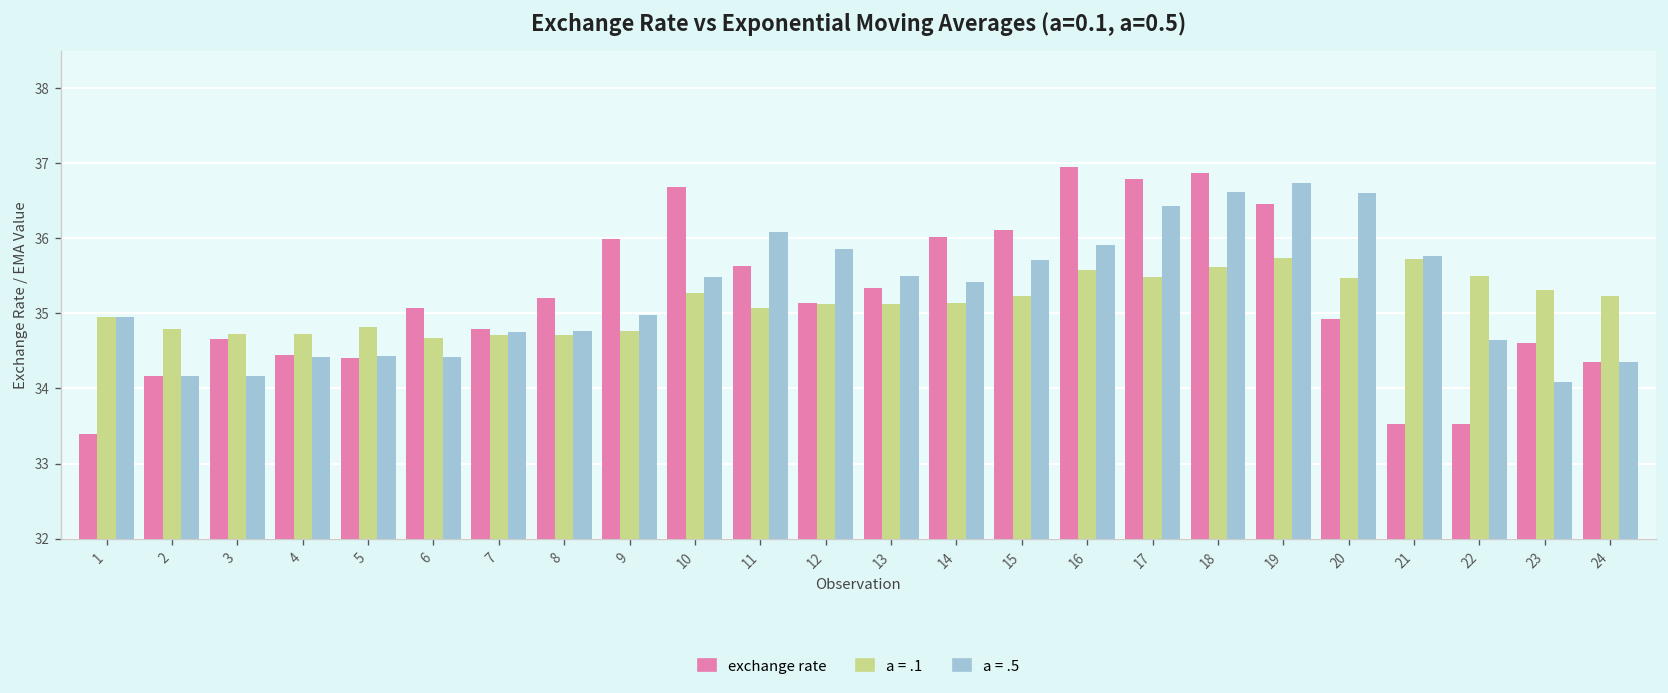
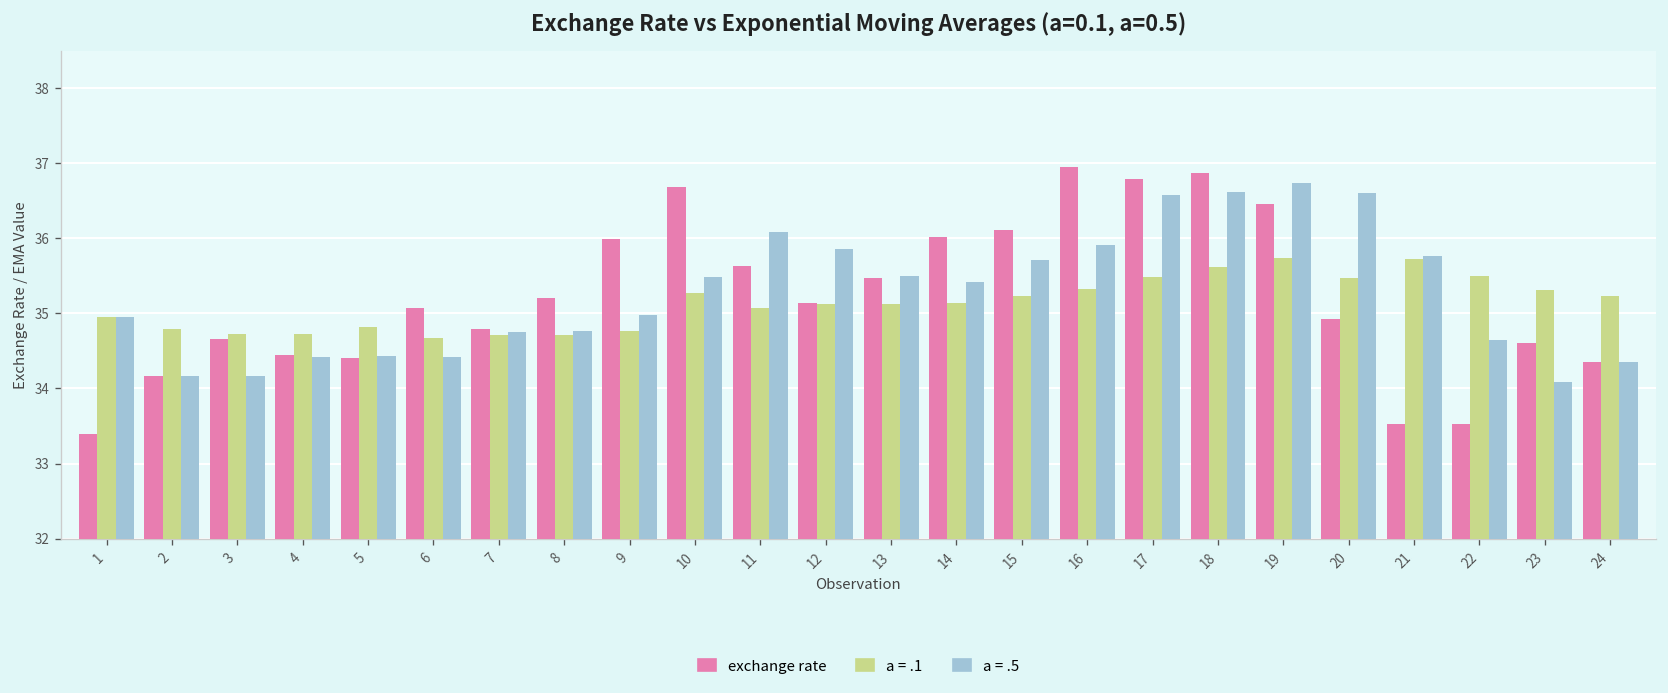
  {
    "exchange rate": {
      "1": 33.4,
      "2": 34.2,
      "3": 34.7,
      "4": 34.4,
      "5": 34.4,
      "6": 35.1,
      "7": 34.8,
      "8": 35.2,
      "9": 36.0,
      "10": 36.7,
      "11": 35.6,
      "12": 35.1,
-     "13": 35.3,
+     "13": 35.5,
      "14": 36.0,
      "15": 36.1,
      "16": 37.0,
      "17": 36.8,
      "18": 36.9,
      "19": 36.5,
      "20": 34.9,
      "21": 33.5,
      "22": 33.5,
      "23": 34.6,
      "24": 34.4
    },
    "a = .1": {
      "1": 35.0,
      "2": 34.8,
      "3": 34.7,
      "4": 34.7,
      "5": 34.8,
      "6": 34.7,
      "7": 34.7,
      "8": 34.7,
      "9": 34.8,
      "10": 35.3,
      "11": 35.1,
      "12": 35.1,
      "13": 35.1,
      "14": 35.1,
      "15": 35.2,
-     "16": 35.6,
+     "16": 35.3,
      "17": 35.5,
      "18": 35.6,
      "19": 35.7,
      "20": 35.5,
      "21": 35.7,
      "22": 35.5,
      "23": 35.3,
      "24": 35.2
    },
    "a = .5": {
      "1": 35.0,
      "2": 34.2,
      "3": 34.2,
      "4": 34.4,
      "5": 34.4,
      "6": 34.4,
      "7": 34.7,
      "8": 34.8,
      "9": 35.0,
      "10": 35.5,
      "11": 36.1,
      "12": 35.9,
      "13": 35.5,
      "14": 35.4,
      "15": 35.7,
      "16": 35.9,
-     "17": 36.4,
+     "17": 36.6,
      "18": 36.6,
      "19": 36.7,
      "20": 36.6,
      "21": 35.8,
      "22": 34.6,
      "23": 34.1,
      "24": 34.3
    }
  }
